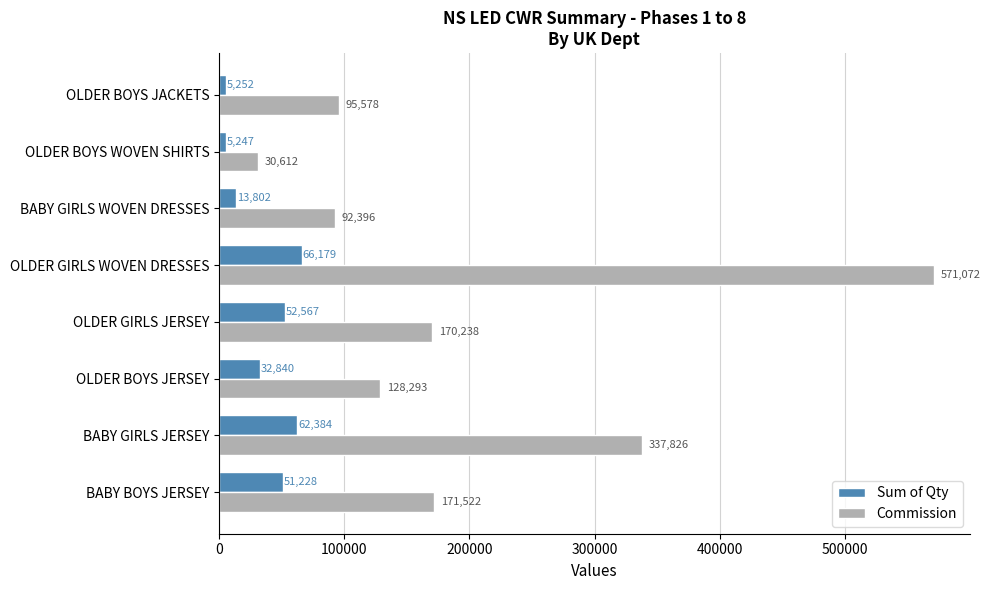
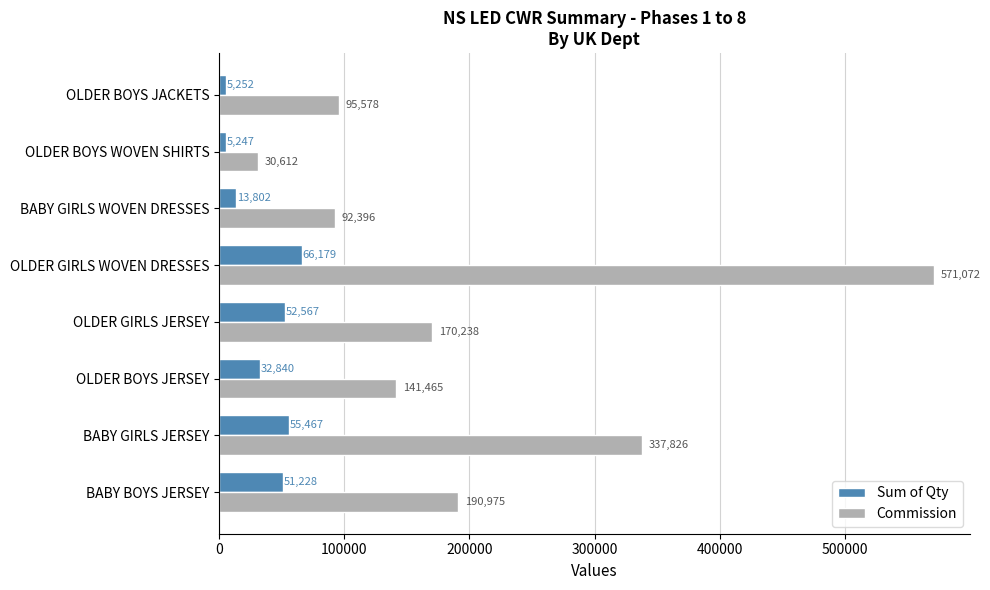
  {
    "Sum of Qty": {
      "OLDER BOYS JACKETS": "5,252",
      "OLDER BOYS WOVEN SHIRTS": "5,247",
      "BABY GIRLS WOVEN DRESSES": "13,802",
      "OLDER GIRLS WOVEN DRESSES": "66,179",
      "OLDER GIRLS JERSEY": "52,567",
      "OLDER BOYS JERSEY": "32,840",
-     "BABY GIRLS JERSEY": "62,384",
+     "BABY GIRLS JERSEY": "55,467",
      "BABY BOYS JERSEY": "51,228"
    },
    "Commission": {
      "OLDER BOYS JACKETS": "95,578",
      "OLDER BOYS WOVEN SHIRTS": "30,612",
      "BABY GIRLS WOVEN DRESSES": "92,396",
      "OLDER GIRLS WOVEN DRESSES": "571,072",
      "OLDER GIRLS JERSEY": "170,238",
-     "OLDER BOYS JERSEY": "128,293",
+     "OLDER BOYS JERSEY": "141,465",
      "BABY GIRLS JERSEY": "337,826",
-     "BABY BOYS JERSEY": "171,522"
+     "BABY BOYS JERSEY": "190,975"
    }
  }
